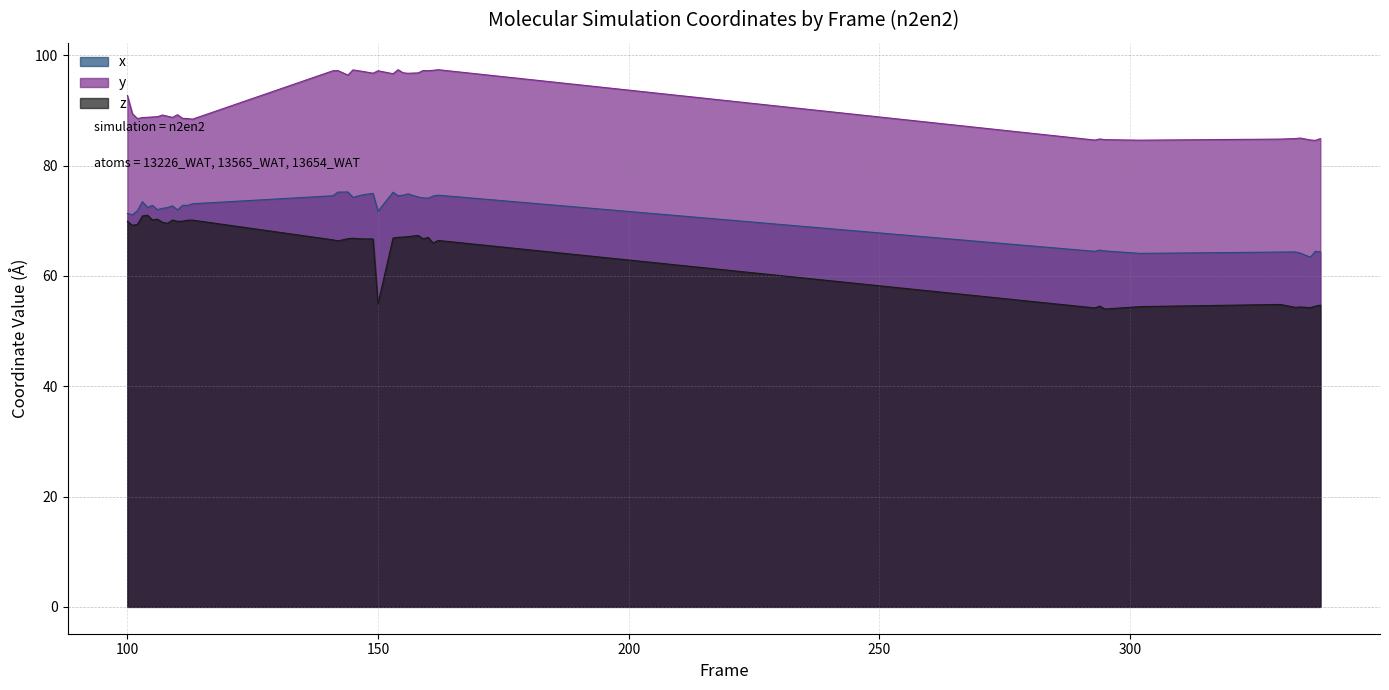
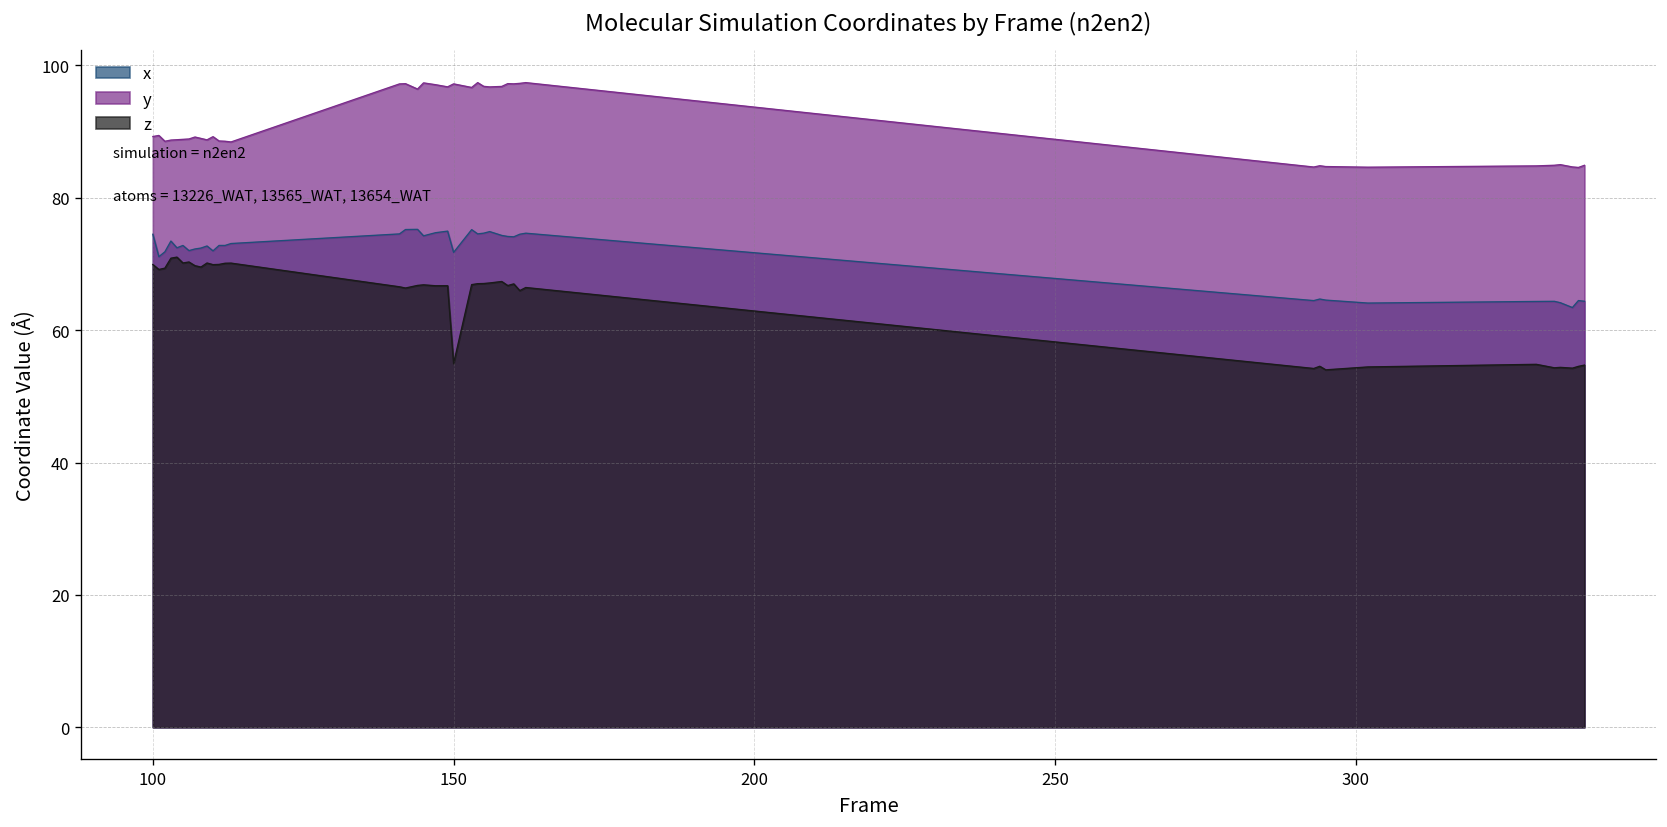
  {
    "x": {
-     "100": 71,
+     "100": 74,
      "150": 72
    },
    "y": {
-     "100": 93,
+     "100": 89,
      "150": 97
    },
    "z": {
      "100": 70,
      "150": 55
    }
  }
